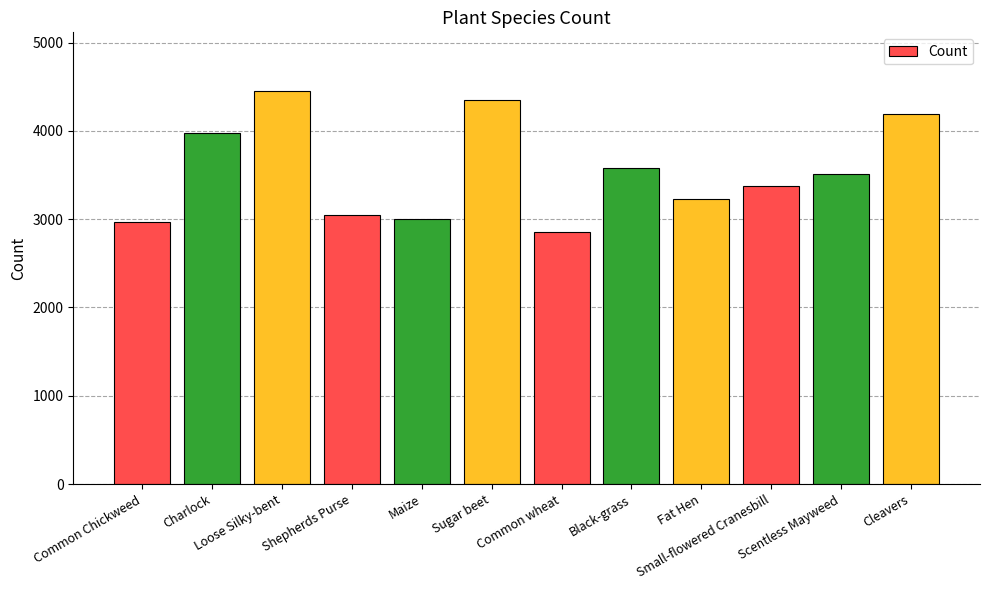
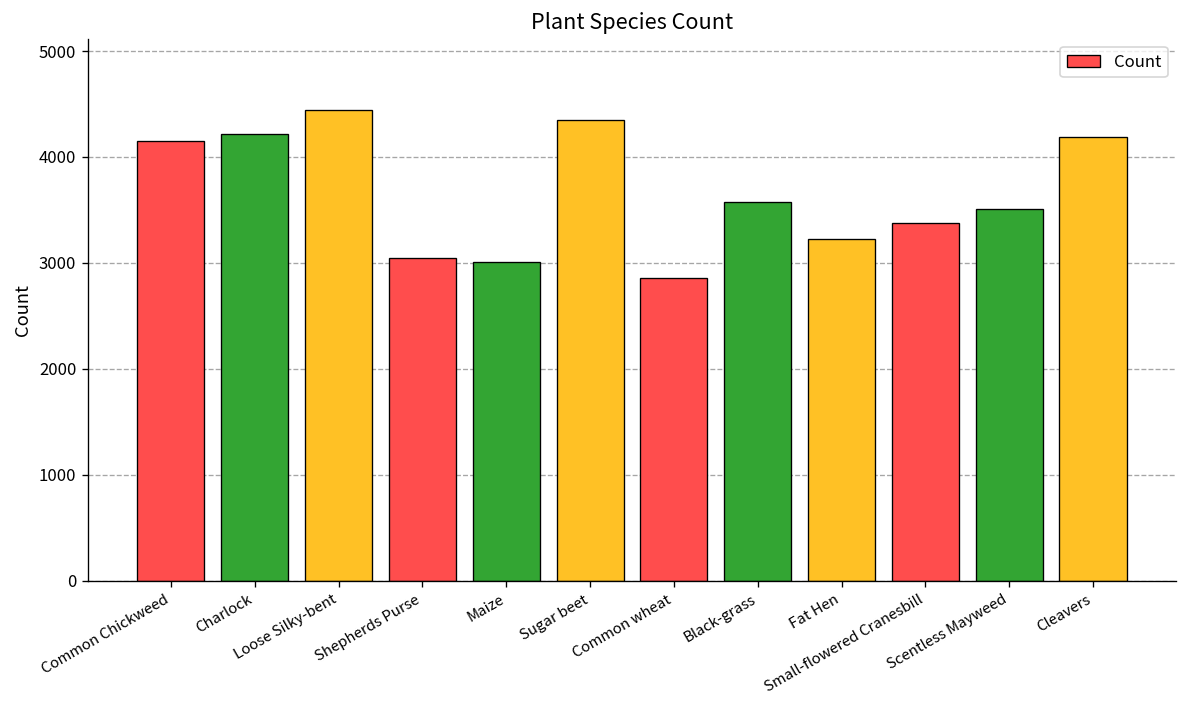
  {
-   "Common Chickweed": 3000,
-   "Charlock": 4000,
+   "Common Chickweed": 4200,
+   "Charlock": 4200,
    "Loose Silky-bent": 4400,
    "Shepherds Purse": 3000,
    "Maize": 3000,
    "Sugar beet": 4400,
    "Common wheat": 2900,
    "Black-grass": 3600,
    "Fat Hen": 3200,
    "Small-flowered Cranesbill": 3400,
    "Scentless Mayweed": 3500,
    "Cleavers": 4200
  }
